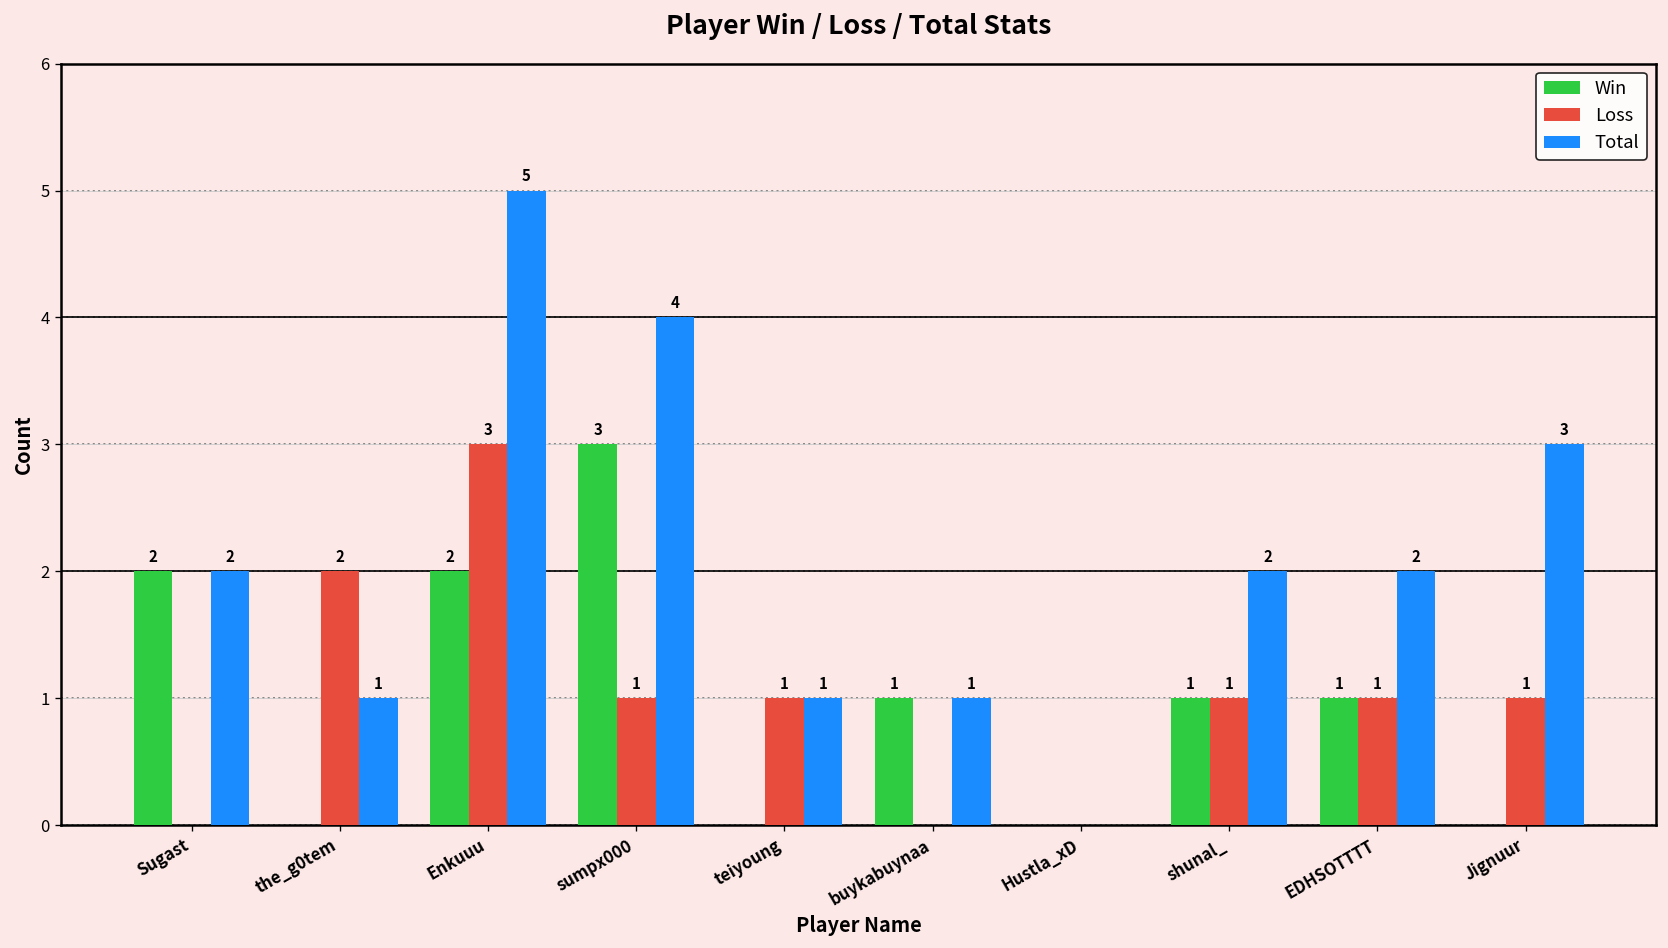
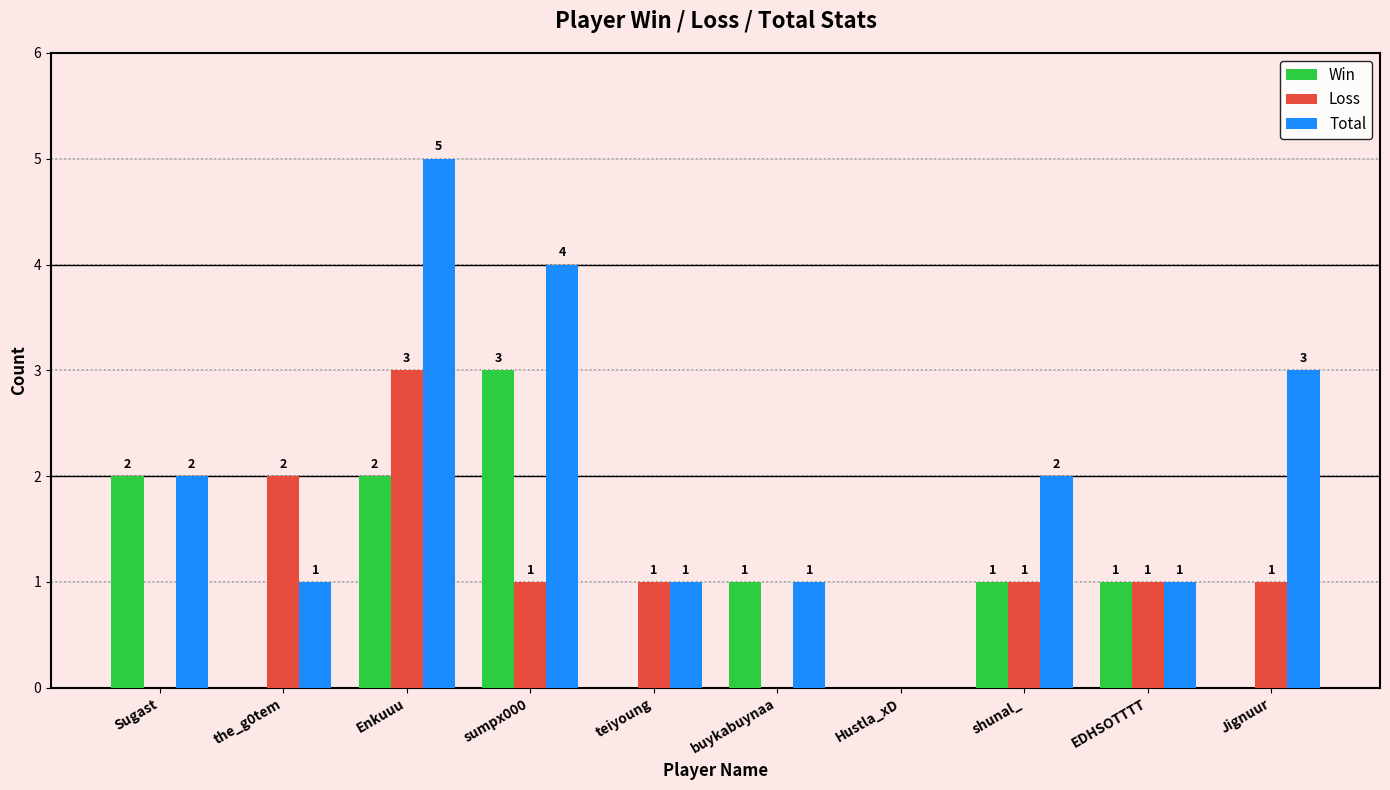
  {
    "Win": {
      "Sugast": 2,
      "Enkuuu": 2,
      "sumpx000": 3,
      "buykabuynaa": 1,
      "shunal_": 1,
      "EDHSOTTTT": 1
    },
    "Loss": {
      "the_g0tem": 2,
      "Enkuuu": 3,
      "sumpx000": 1,
      "teiyoung": 1,
      "shunal_": 1,
      "EDHSOTTTT": 1,
      "Jignuur": 1
    },
    "Total": {
      "Sugast": 2,
      "the_g0tem": 1,
      "Enkuuu": 5,
      "sumpx000": 4,
      "teiyoung": 1,
      "buykabuynaa": 1,
      "shunal_": 2,
-     "EDHSOTTTT": 2,
+     "EDHSOTTTT": 1,
      "Jignuur": 3
    }
  }
